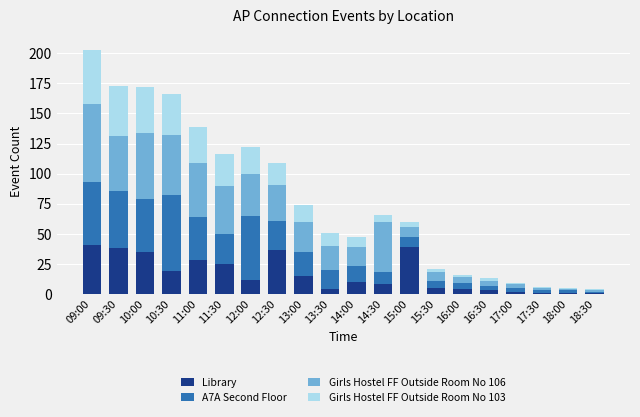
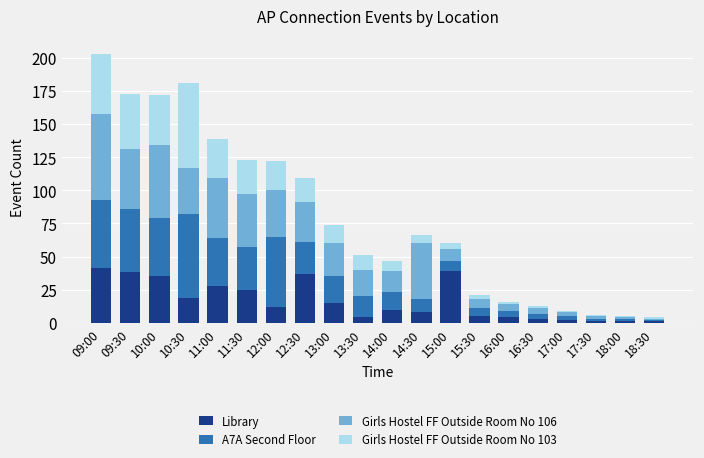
  {
    "Library": {
      "09:00": 41,
      "09:30": 38,
      "10:00": 35,
      "10:30": 19,
      "11:00": 28,
      "11:30": 25,
      "12:00": 12,
      "12:30": 37,
      "13:00": 15,
      "13:30": 4,
      "14:00": 10,
      "14:30": 8,
      "15:00": 39,
      "15:30": 5,
      "16:00": 4,
      "16:30": 3
    },
    "A7A Second Floor": {
      "09:00": 52,
      "09:30": 48,
      "10:00": 44,
      "10:30": 63,
      "11:00": 36,
-     "11:30": 25,
+     "11:30": 32,
      "12:00": 53,
      "12:30": 24,
      "13:00": 20,
      "13:30": 16,
      "14:00": 13,
      "14:30": 10,
      "15:00": 8,
      "15:30": 6,
      "16:00": 5,
      "16:30": 4,
      "17:00": 3
    },
    "Girls Hostel FF Outside Room No 106": {
      "09:00": 65,
      "09:30": 45,
      "10:00": 55,
-     "10:30": 50,
+     "10:30": 35,
      "11:00": 45,
      "11:30": 40,
      "12:00": 35,
      "12:30": 30,
      "13:00": 25,
      "13:30": 20,
      "14:00": 16,
      "14:30": 42,
      "15:00": 9,
      "15:30": 7,
      "16:00": 5,
      "16:30": 4,
      "17:00": 3
    },
    "Girls Hostel FF Outside Room No 103": {
      "09:00": 45,
      "09:30": 42,
      "10:00": 38,
-     "10:30": 34,
+     "10:30": 64,
      "11:00": 30,
      "11:30": 26,
      "12:00": 22,
      "12:30": 18,
      "13:00": 14,
      "13:30": 11,
      "14:00": 8,
      "14:30": 6,
      "15:00": 4,
      "15:30": 3
    }
  }
